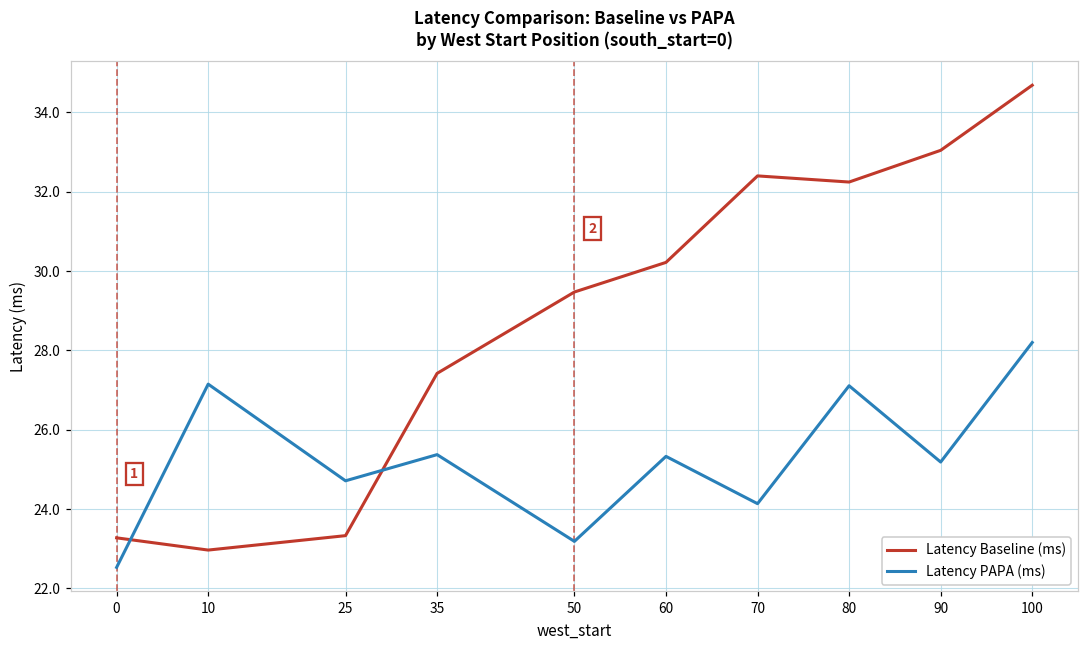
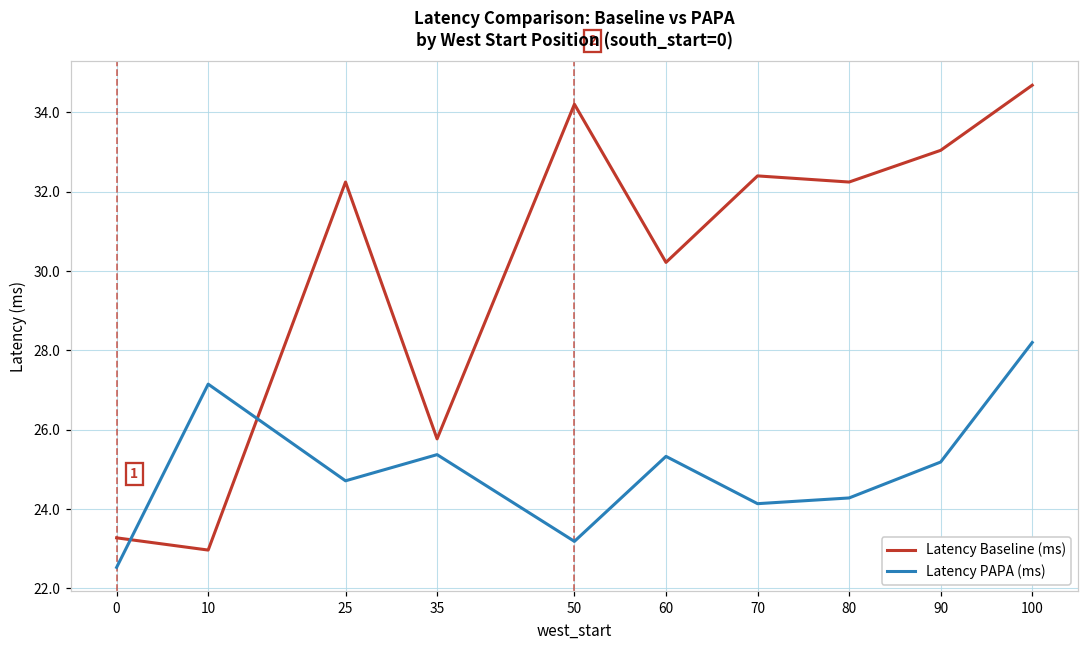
  {
    "Latency Baseline (ms)": {
      "0": 23.3,
      "10": 23.0,
-     "25": 23.3,
-     "35": 27.4,
-     "50": 29.5,
+     "25": 32.2,
+     "35": 25.8,
+     "50": 34.2,
      "60": 30.2,
      "70": 32.4,
      "80": 32.2,
      "90": 33.0,
      "100": 34.7
    },
    "Latency PAPA (ms)": {
      "0": 22.5,
      "10": 27.1,
      "25": 24.7,
      "35": 25.4,
      "50": 23.2,
      "60": 25.3,
      "70": 24.1,
-     "80": 27.1,
+     "80": 24.3,
      "90": 25.2,
      "100": 28.2
    }
  }
